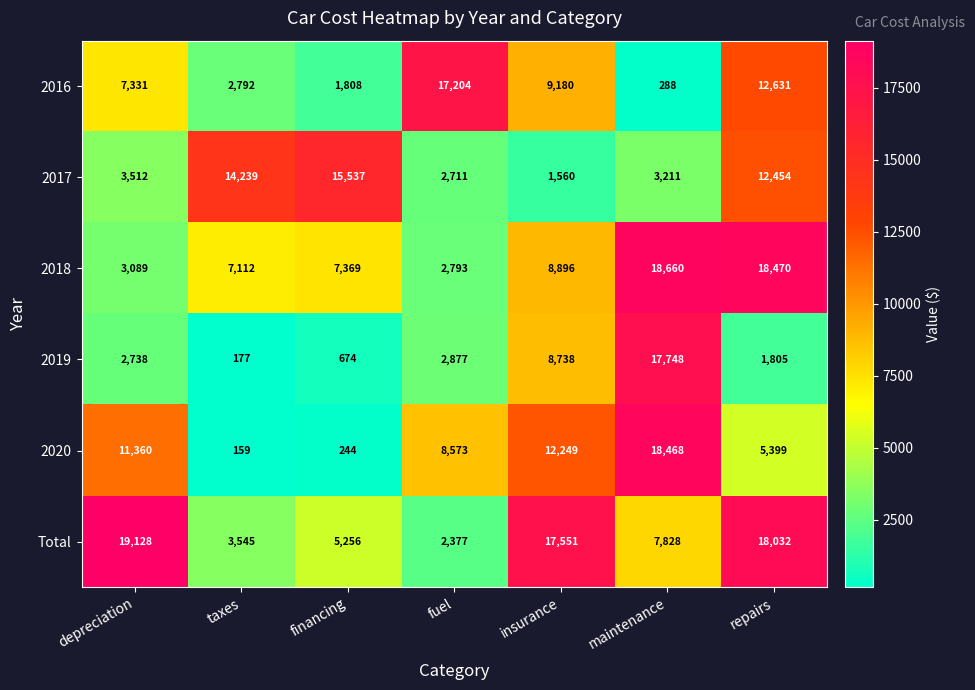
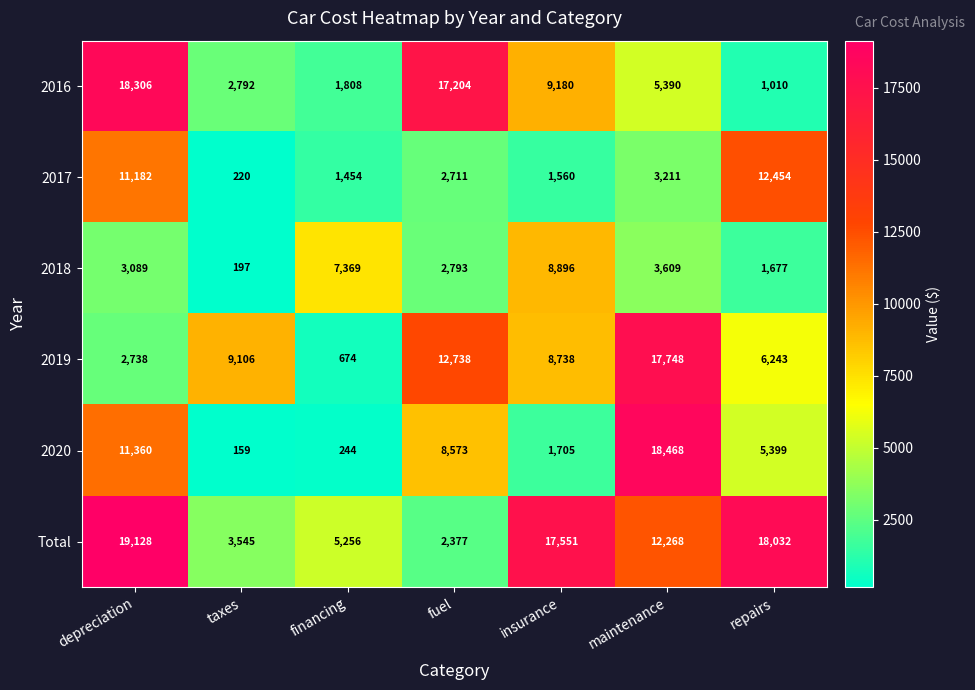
  {
    "2016": {
-     "depreciation": "7,331",
+     "depreciation": "18,306",
      "taxes": "2,792",
      "financing": "1,808",
      "fuel": "17,204",
      "insurance": "9,180",
-     "maintenance": "288",
-     "repairs": "12,631"
+     "maintenance": "5,390",
+     "repairs": "1,010"
    },
    "2017": {
-     "depreciation": "3,512",
-     "taxes": "14,239",
-     "financing": "15,537",
+     "depreciation": "11,182",
+     "taxes": "220",
+     "financing": "1,454",
      "fuel": "2,711",
      "insurance": "1,560",
      "maintenance": "3,211",
      "repairs": "12,454"
    },
    "2018": {
      "depreciation": "3,089",
-     "taxes": "7,112",
+     "taxes": "197",
      "financing": "7,369",
      "fuel": "2,793",
      "insurance": "8,896",
-     "maintenance": "18,660",
-     "repairs": "18,470"
+     "maintenance": "3,609",
+     "repairs": "1,677"
    },
    "2019": {
      "depreciation": "2,738",
-     "taxes": "177",
+     "taxes": "9,106",
      "financing": "674",
-     "fuel": "2,877",
+     "fuel": "12,738",
      "insurance": "8,738",
      "maintenance": "17,748",
-     "repairs": "1,805"
+     "repairs": "6,243"
    },
    "2020": {
      "depreciation": "11,360",
      "taxes": "159",
      "financing": "244",
      "fuel": "8,573",
-     "insurance": "12,249",
+     "insurance": "1,705",
      "maintenance": "18,468",
      "repairs": "5,399"
    },
    "Total": {
      "depreciation": "19,128",
      "taxes": "3,545",
      "financing": "5,256",
      "fuel": "2,377",
      "insurance": "17,551",
-     "maintenance": "7,828",
+     "maintenance": "12,268",
      "repairs": "18,032"
    }
  }
